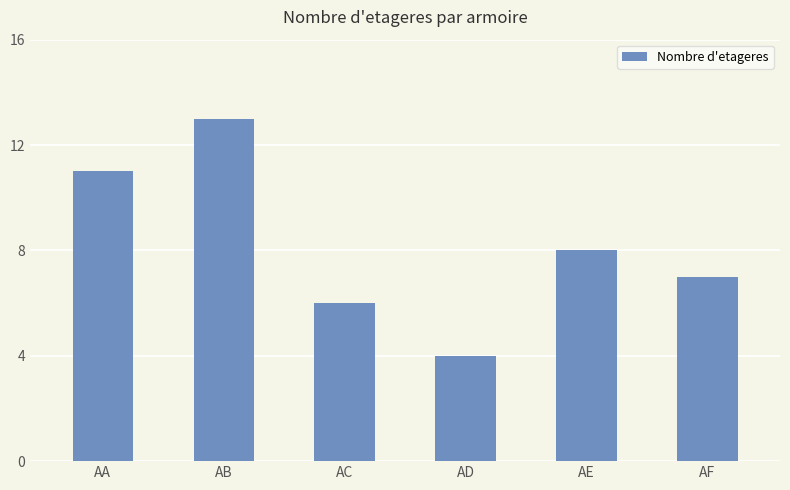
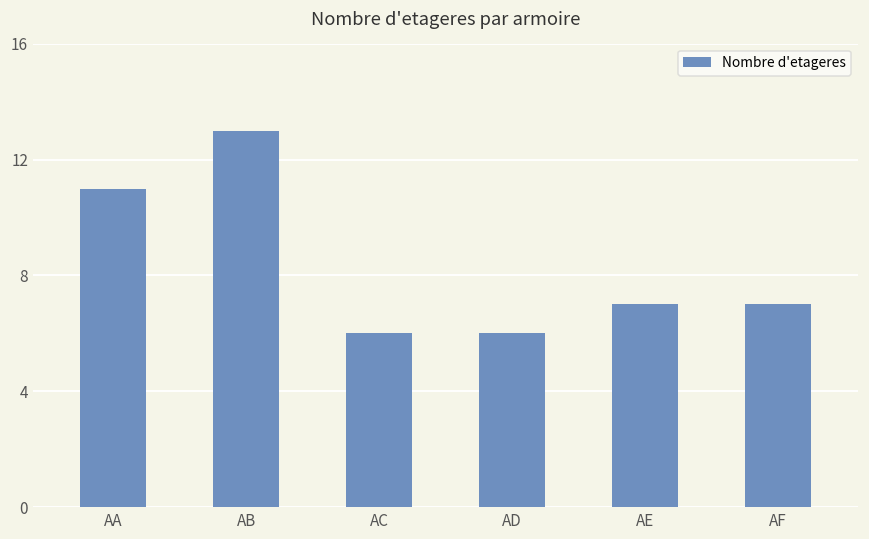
  {
    "AA": 11,
    "AB": 13,
    "AC": 6,
-   "AD": 4,
-   "AE": 8,
+   "AD": 6,
+   "AE": 7,
    "AF": 7
  }
